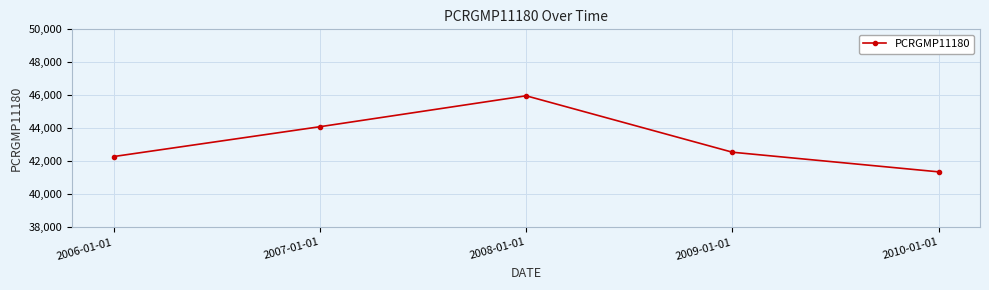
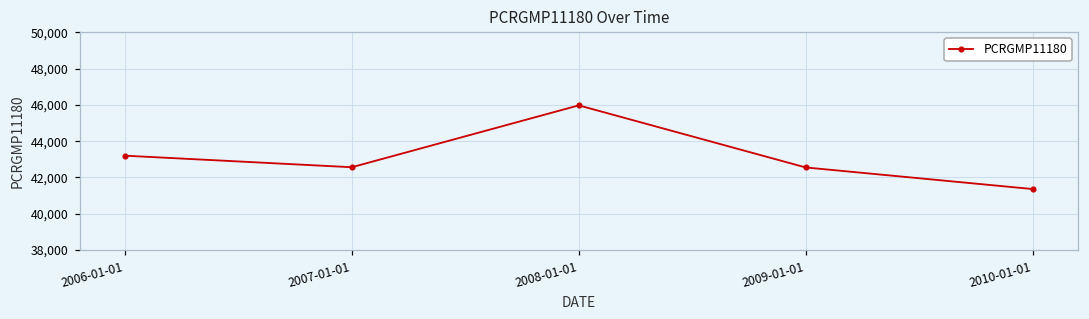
  {
-   "2006-01-01": "42,300",
-   "2007-01-01": "44,100",
+   "2006-01-01": "43,200",
+   "2007-01-01": "42,600",
    "2008-01-01": "46,000",
    "2009-01-01": "42,600",
    "2010-01-01": "41,400"
  }
